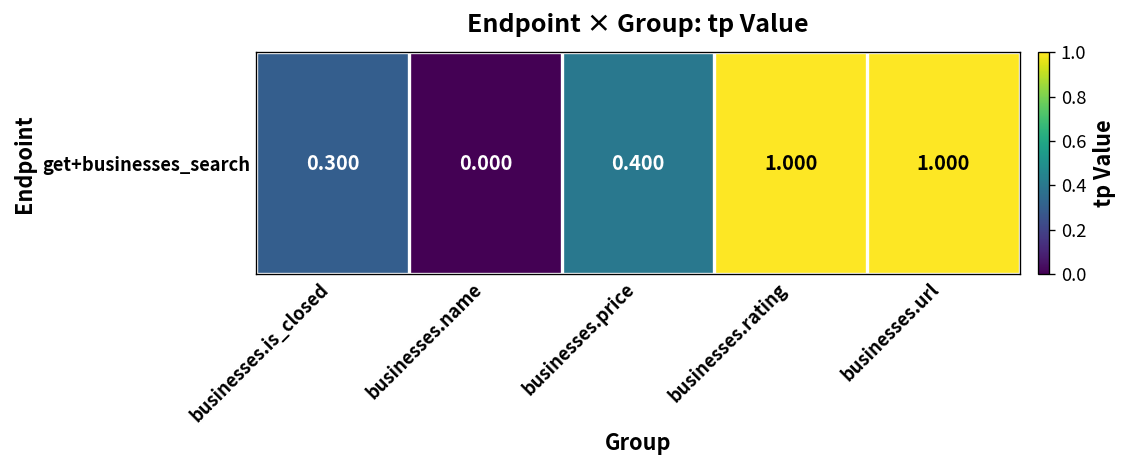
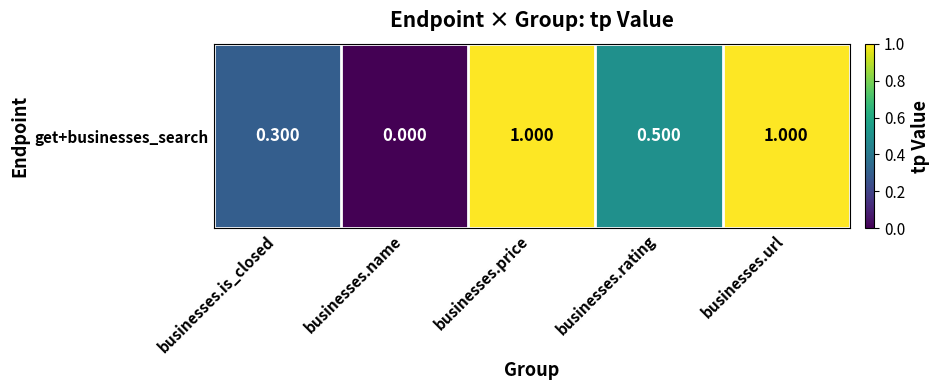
  {
    "get+businesses_search": {
      "businesses.is_closed": 0.300,
      "businesses.name": 0.000,
-     "businesses.price": 0.400,
-     "businesses.rating": 1.000,
+     "businesses.price": 1.000,
+     "businesses.rating": 0.500,
      "businesses.url": 1.000
    }
  }
